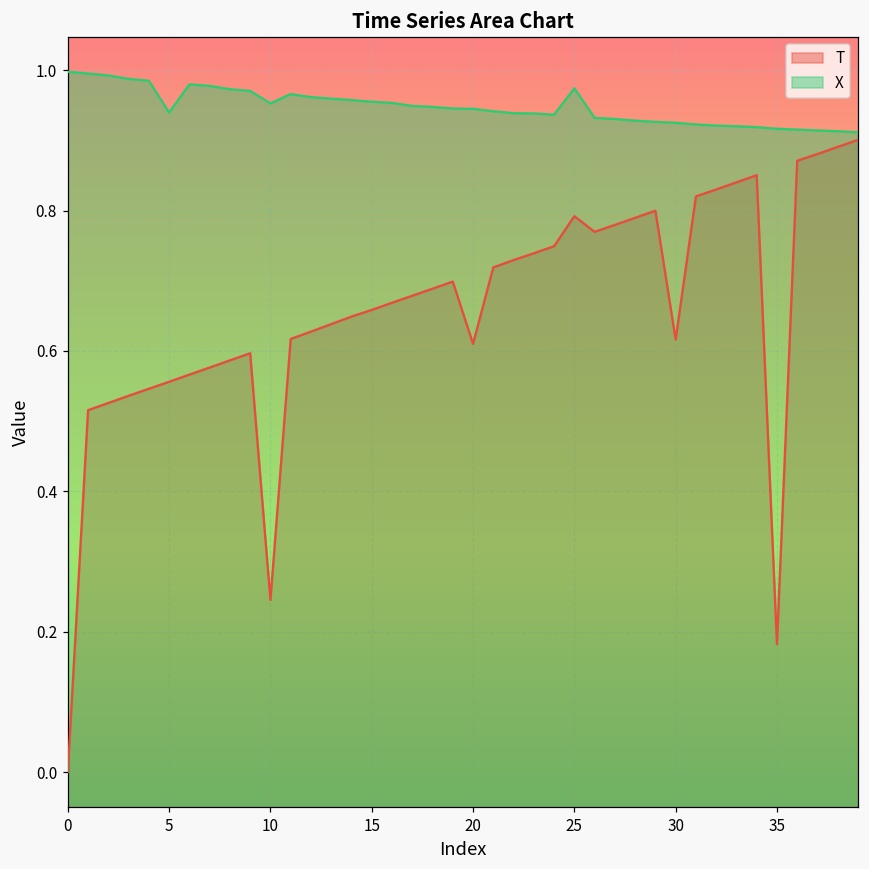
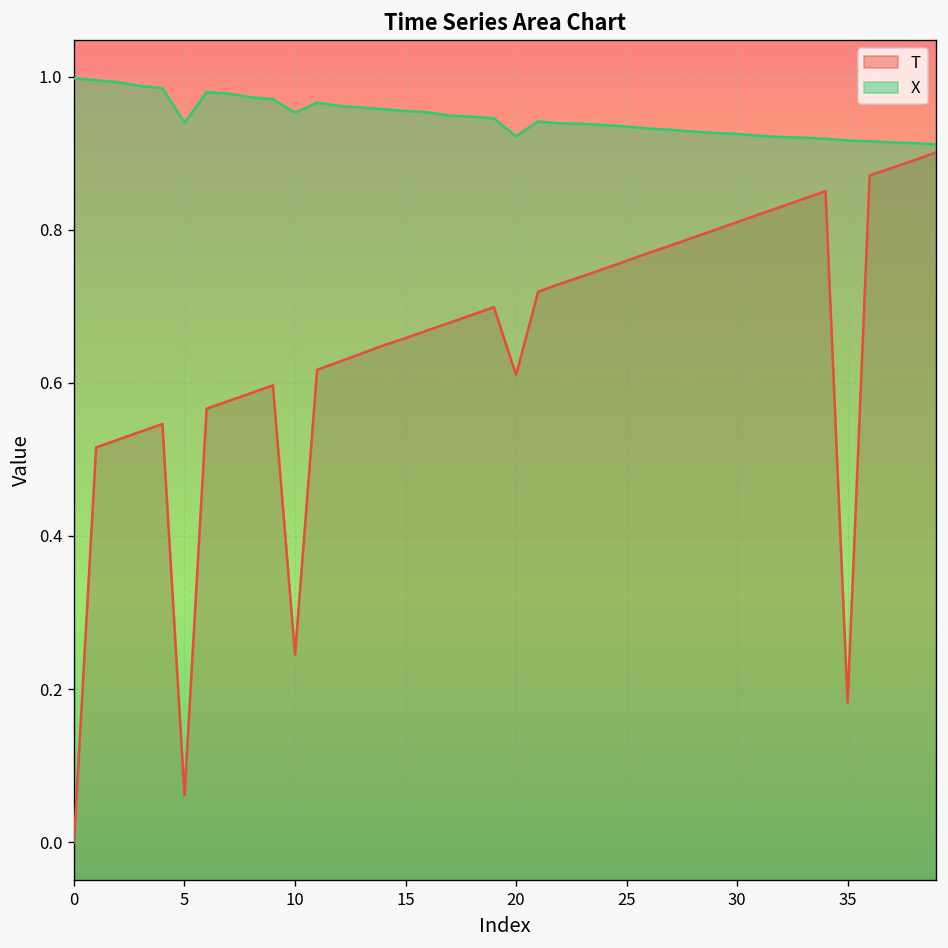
  {
    "T": {
      "0": 0.00,
-     "5": 0.56,
+     "5": 0.06,
      "10": 0.25,
      "15": 0.66,
      "20": 0.61,
-     "25": 0.79,
-     "30": 0.62,
+     "25": 0.76,
+     "30": 0.81,
      "35": 0.18
    },
    "X": {
      "0": 1.00,
      "5": 0.94,
      "10": 0.95,
      "15": 0.95,
-     "20": 0.94,
-     "25": 0.97,
+     "20": 0.92,
+     "25": 0.93,
      "30": 0.93,
      "35": 0.92
    }
  }
